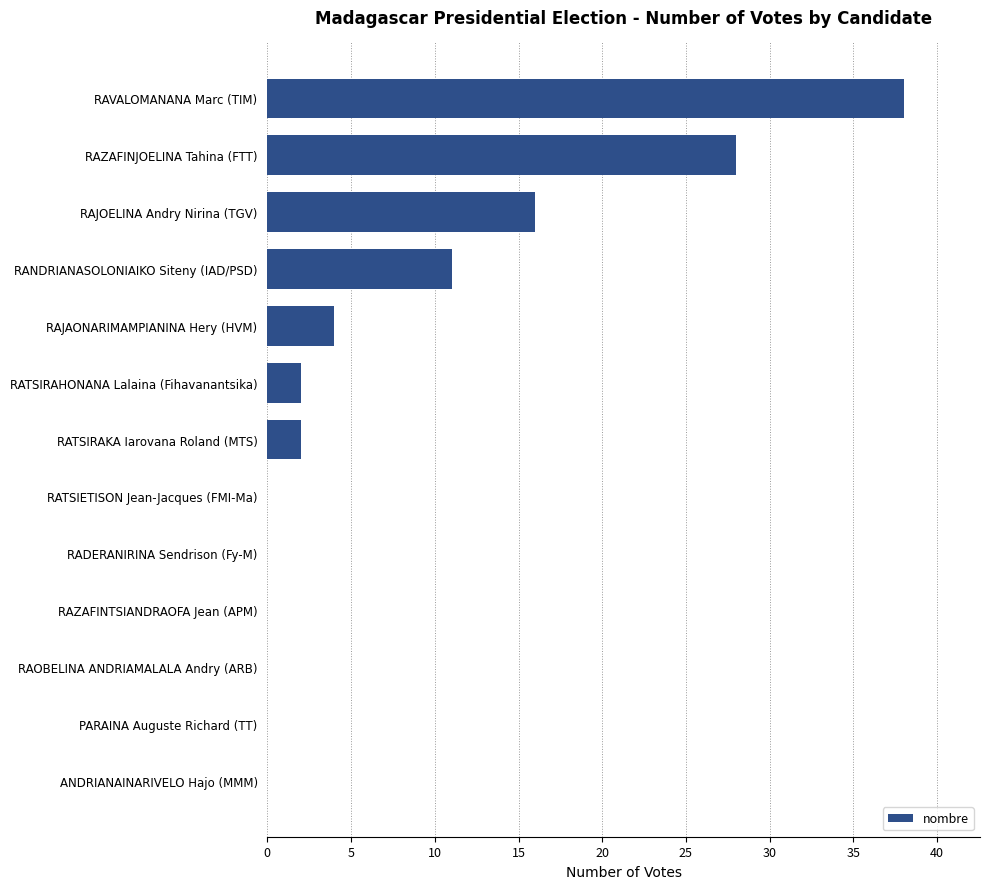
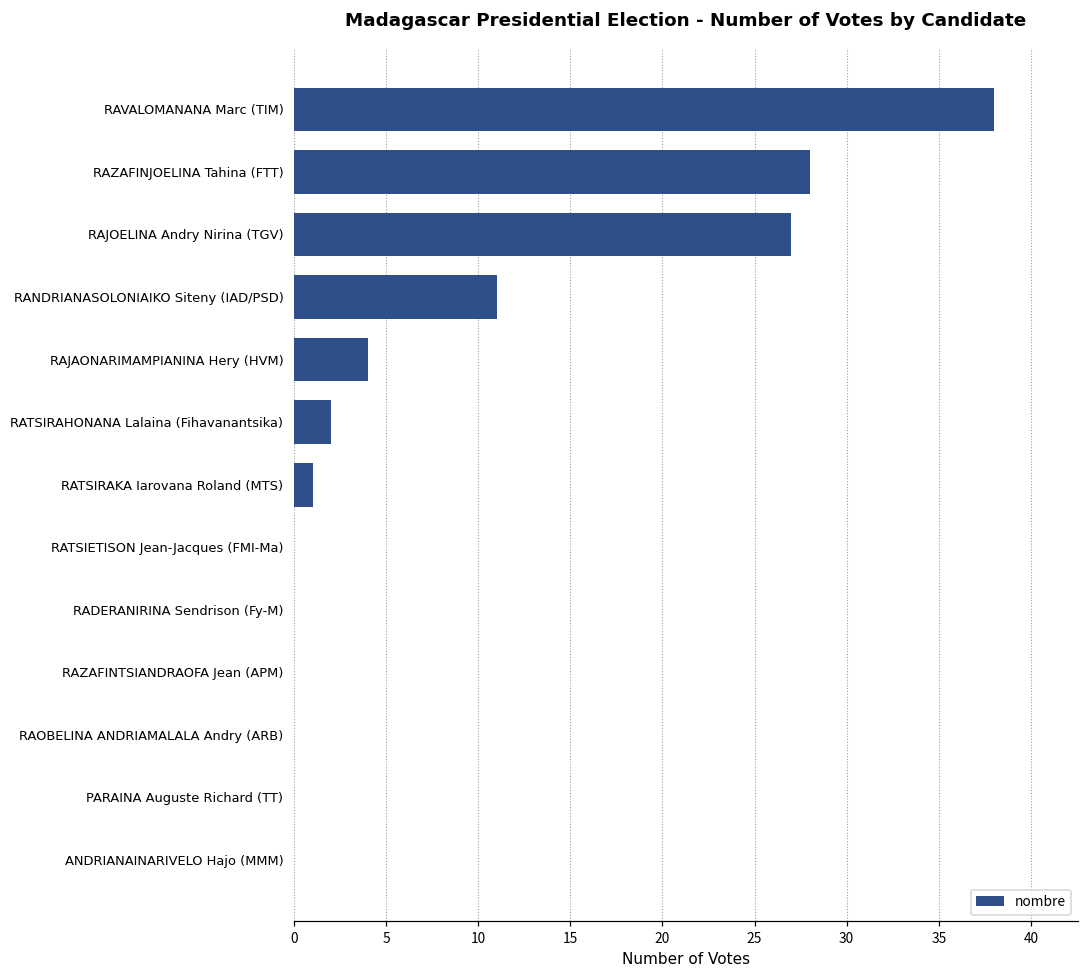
  {
    "RAVALOMANANA Marc (TIM)": 38,
    "RAZAFINJOELINA Tahina (FTT)": 28,
-   "RAJOELINA Andry Nirina (TGV)": 16,
+   "RAJOELINA Andry Nirina (TGV)": 27,
    "RANDRIANASOLONIAIKO Siteny (IAD/PSD)": 11,
    "RAJAONARIMAMPIANINA Hery (HVM)": 4,
    "RATSIRAHONANA Lalaina (Fihavanantsika)": 2,
-   "RATSIRAKA Iarovana Roland (MTS)": 2,
+   "RATSIRAKA Iarovana Roland (MTS)": 1,
    "RATSIETISON Jean-Jacques (FMI-Ma)": 0,
    "RADERANIRINA Sendrison (Fy-M)": 0,
    "RAZAFINTSIANDRAOFA Jean (APM)": 0,
    "RAOBELINA ANDRIAMALALA Andry (ARB)": 0,
    "PARAINA Auguste Richard (TT)": 0,
    "ANDRIANAINARIVELO Hajo (MMM)": 0
  }
